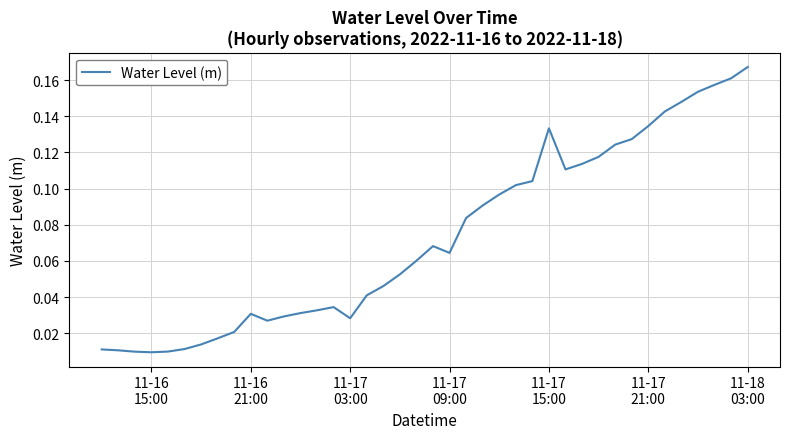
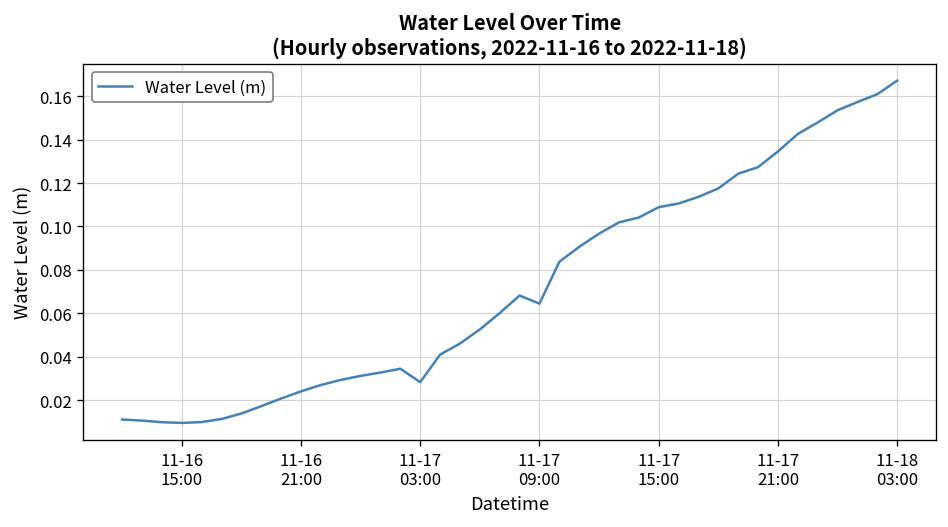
  {
    "11-16 15:00": 0.009,
-   "11-16 21:00": 0.031,
+   "11-16 21:00": 0.024,
    "11-17 03:00": 0.028,
    "11-17 09:00": 0.064,
-   "11-17 15:00": 0.133,
+   "11-17 15:00": 0.109,
    "11-17 21:00": 0.135,
    "11-18 03:00": 0.167
  }
